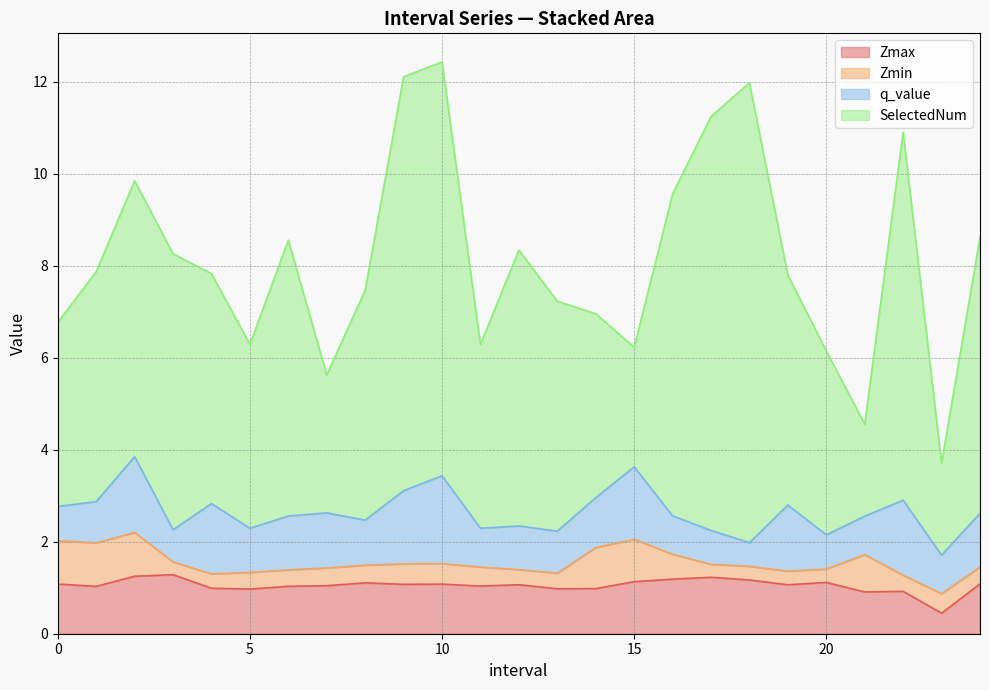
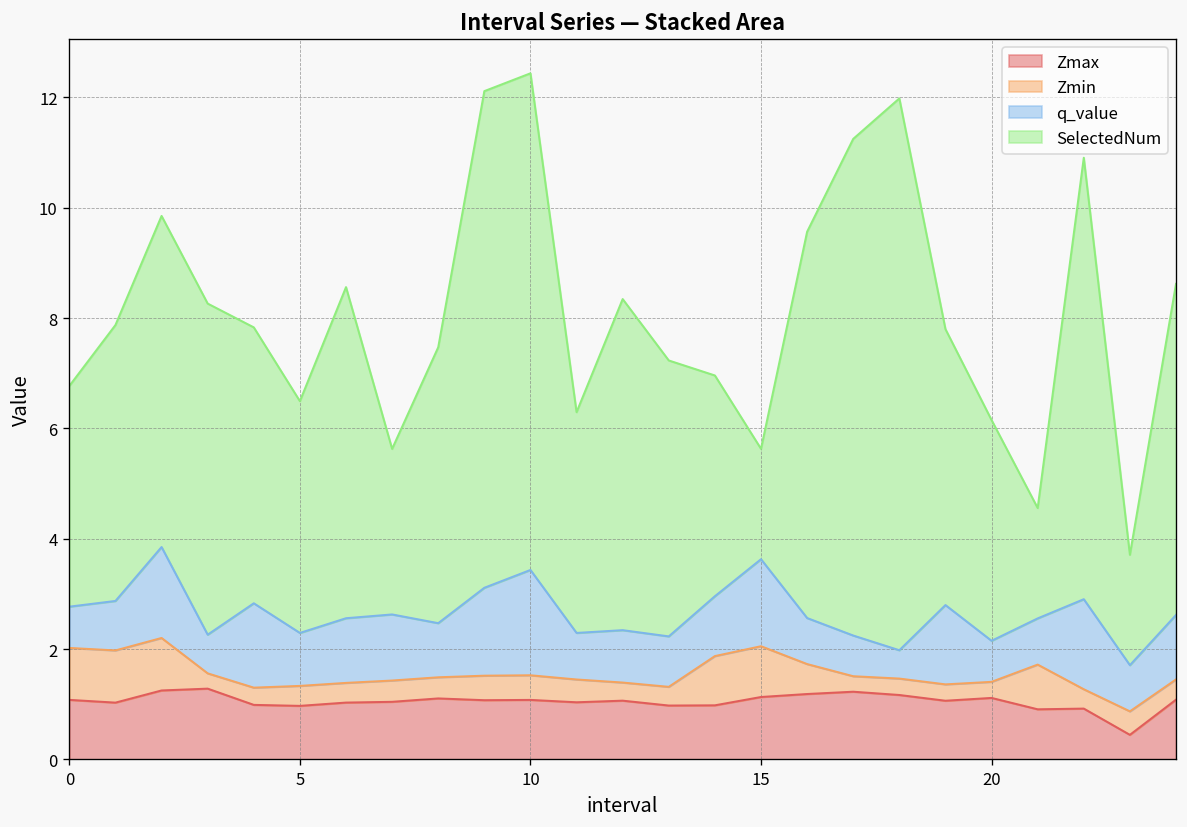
  {
    "q_value": {
      "0": 0.7,
      "5": 1.0,
      "10": 1.9,
      "15": 1.6,
      "20": 0.7
    },
    "SelectedNum": {
      "0": 4.0,
-     "5": 4.0,
+     "5": 4.2,
      "10": 9.0,
-     "15": 2.6,
+     "15": 2.0,
      "20": 4.0
    }
  }
